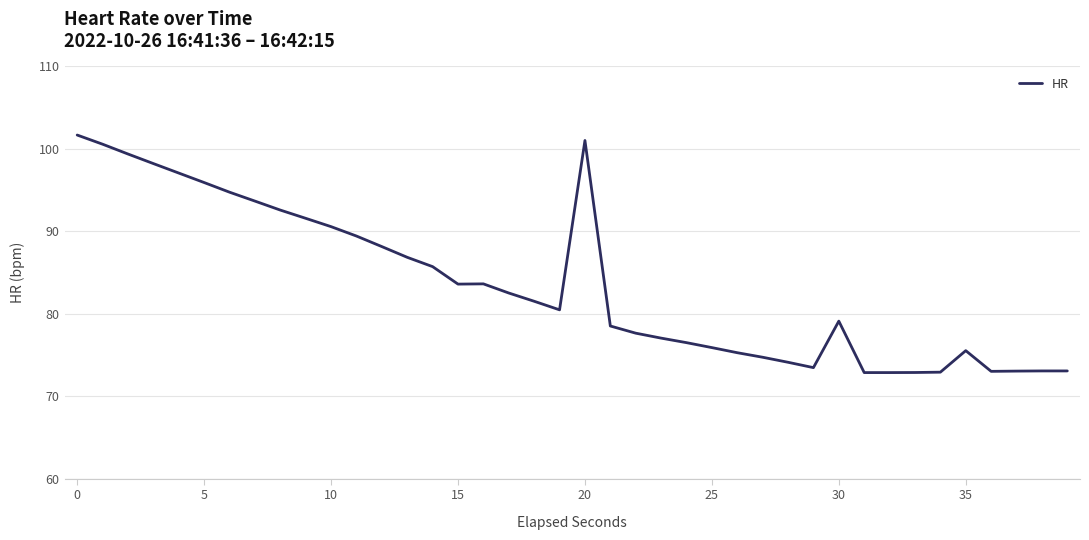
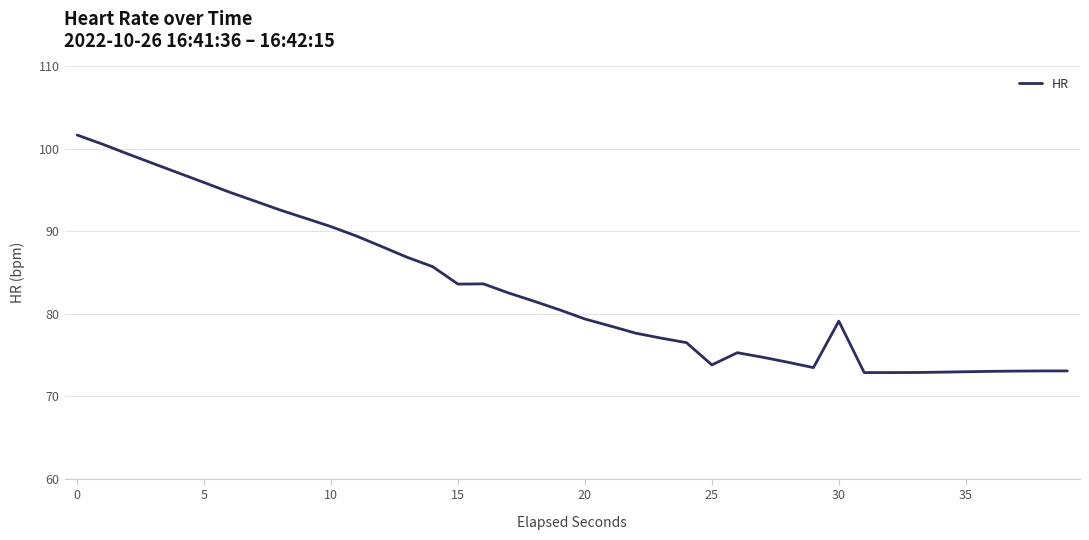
  {
    "0": 102,
    "5": 96,
    "10": 91,
    "15": 84,
-   "20": 101,
-   "25": 76,
+   "20": 79,
+   "25": 74,
    "30": 79,
-   "35": 76
+   "35": 73
  }
